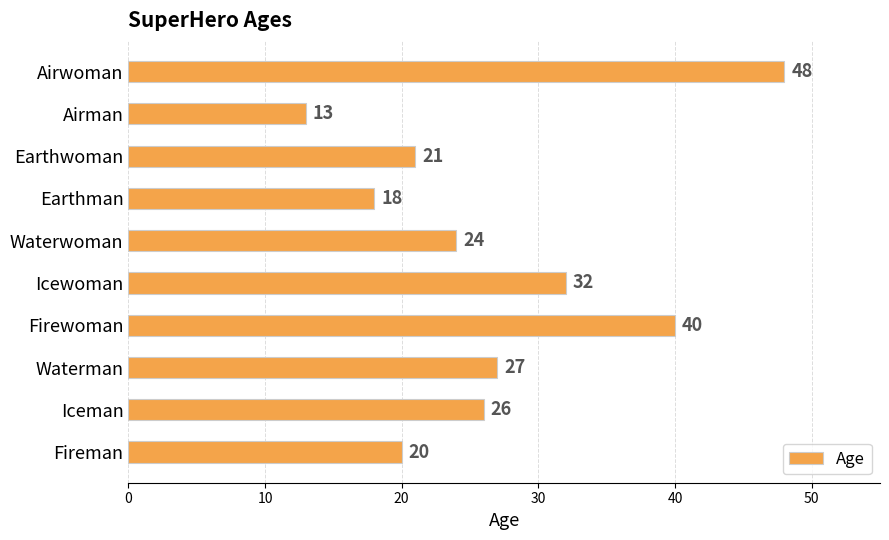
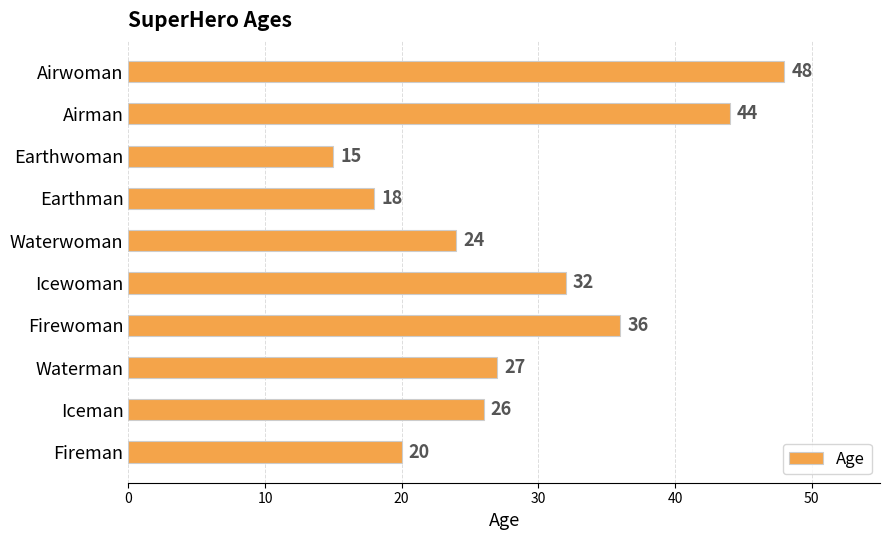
  {
    "Airwoman": 48,
-   "Airman": 13,
-   "Earthwoman": 21,
+   "Airman": 44,
+   "Earthwoman": 15,
    "Earthman": 18,
    "Waterwoman": 24,
    "Icewoman": 32,
-   "Firewoman": 40,
+   "Firewoman": 36,
    "Waterman": 27,
    "Iceman": 26,
    "Fireman": 20
  }
